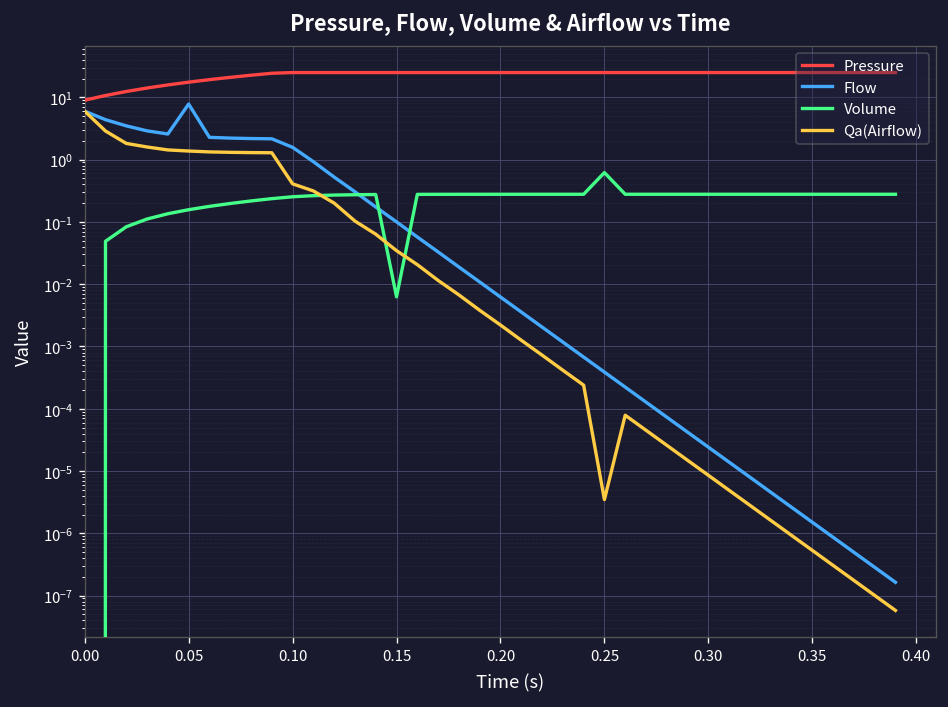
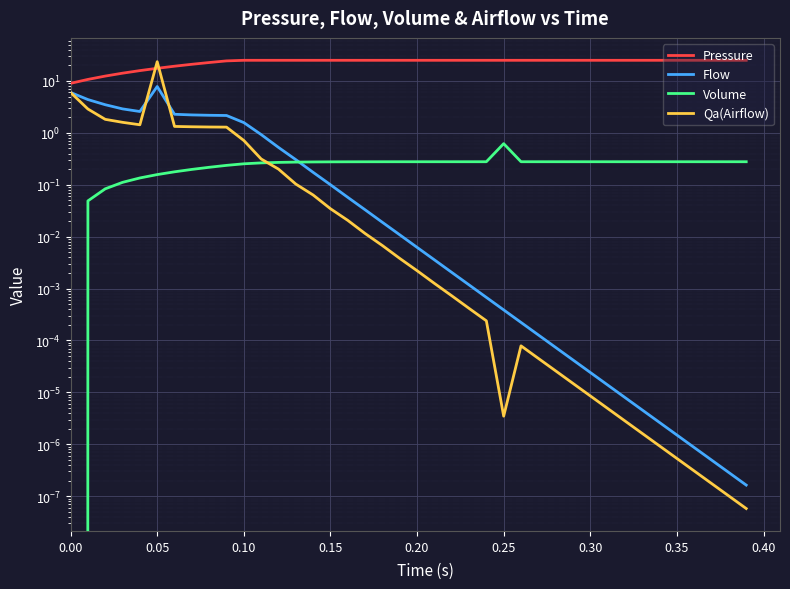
  {
    "Pressure": {
      "0.00": 9,
      "0.05": 18,
      "0.10": 30,
      "0.15": 30,
      "0.20": 30,
      "0.25": 30,
      "0.30": 30
    },
    "Flow": {
      "0.05": 8,
      "0.10": 1.6,
      "0.15": 0.10,
      "0.20": 0.006,
      "0.25": 0.0004,
      "0.30": 0.00002,
      "0.35": 0.0000015
    },
    "Volume": {
      "0.05": 0.16,
      "0.10": 0.3,
-     "0.15": 0.006,
+     "0.15": 0.3,
      "0.20": 0.3,
      "0.25": 0.6,
      "0.30": 0.3,
      "0.35": 0.3
    },
    "Qa(Airflow)": {
-     "0.05": 1.4,
-     "0.10": 0.4,
+     "0.05": 20,
+     "0.10": 0.7,
      "0.15": 0.03,
      "0.20": 0.0022,
      "0.25": 0.000003,
      "0.30": 0.000009,
      "0.35": 0.0000005
    }
  }
